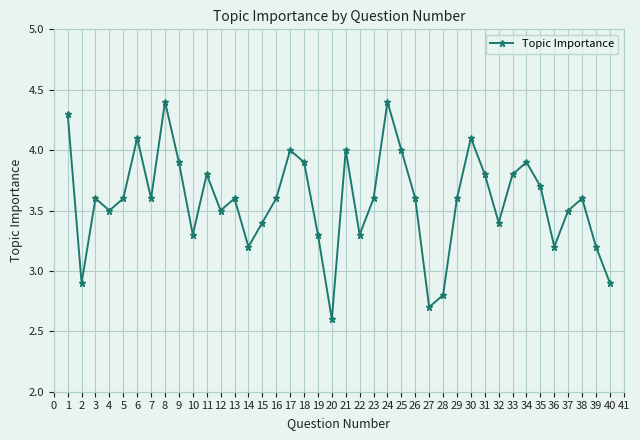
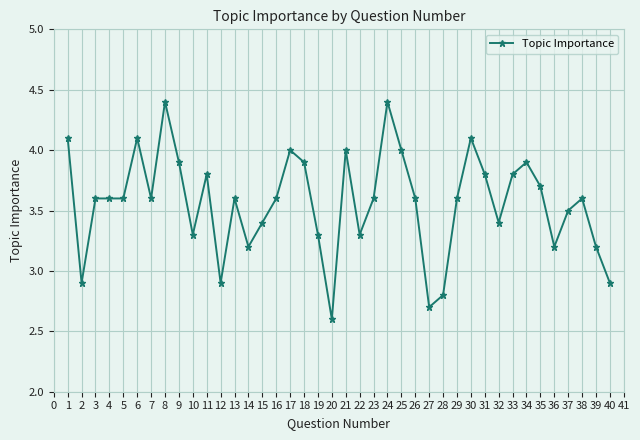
  {
-   "1": 4.3,
+   "1": 4.1,
    "2": 2.9,
    "3": 3.6,
-   "4": 3.5,
+   "4": 3.6,
    "5": 3.6,
    "6": 4.1,
    "7": 3.6,
    "8": 4.4,
    "9": 3.9,
    "10": 3.3,
    "11": 3.8,
-   "12": 3.5,
+   "12": 2.9,
    "13": 3.6,
    "14": 3.2,
    "15": 3.4,
    "16": 3.6,
    "17": 4.0,
    "18": 3.9,
    "19": 3.3,
    "20": 2.6,
    "21": 4.0,
    "22": 3.3,
    "23": 3.6,
    "24": 4.4,
    "25": 4.0,
    "26": 3.6,
    "27": 2.7,
    "28": 2.8,
    "29": 3.6,
    "30": 4.1,
    "31": 3.8,
    "32": 3.4,
    "33": 3.8,
    "34": 3.9,
    "35": 3.7,
    "36": 3.2,
    "37": 3.5,
    "38": 3.6,
    "39": 3.2,
    "40": 2.9
  }
